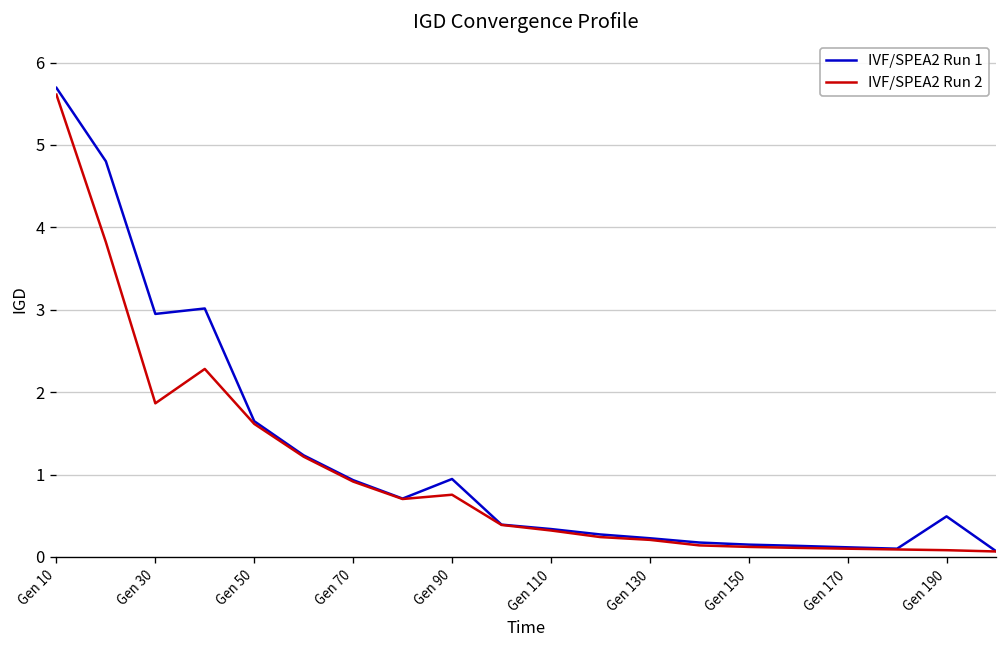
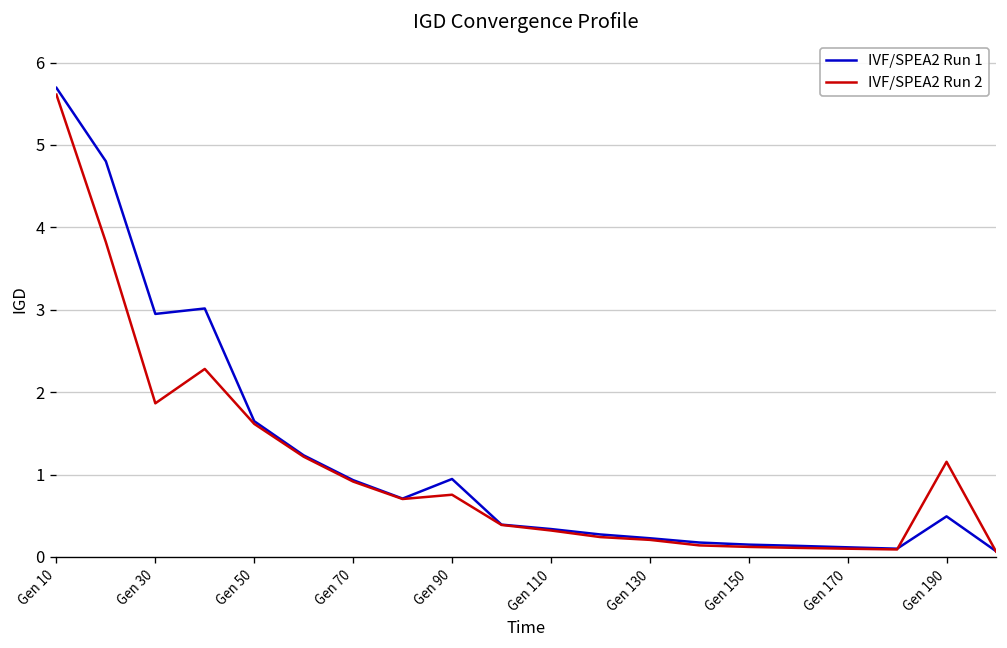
  {
    "IVF/SPEA2 Run 1": {
      "Gen 10": 5.7,
      "Gen 30": 2.9,
      "Gen 90": 0.9,
      "Gen 190": 0.5
    },
    "IVF/SPEA2 Run 2": {
      "Gen 10": 5.6,
      "Gen 30": 1.9,
      "Gen 90": 0.8,
-     "Gen 190": 0.1
+     "Gen 190": 1.2
    }
  }
